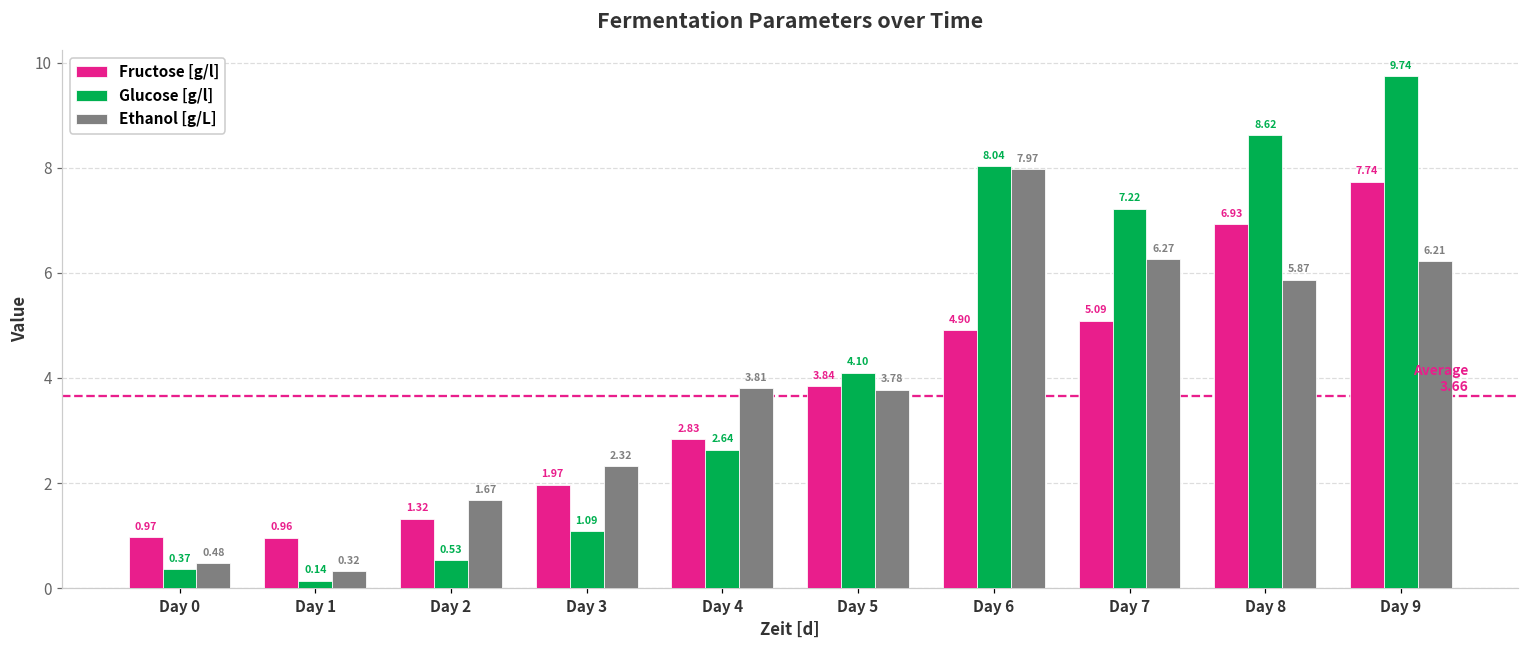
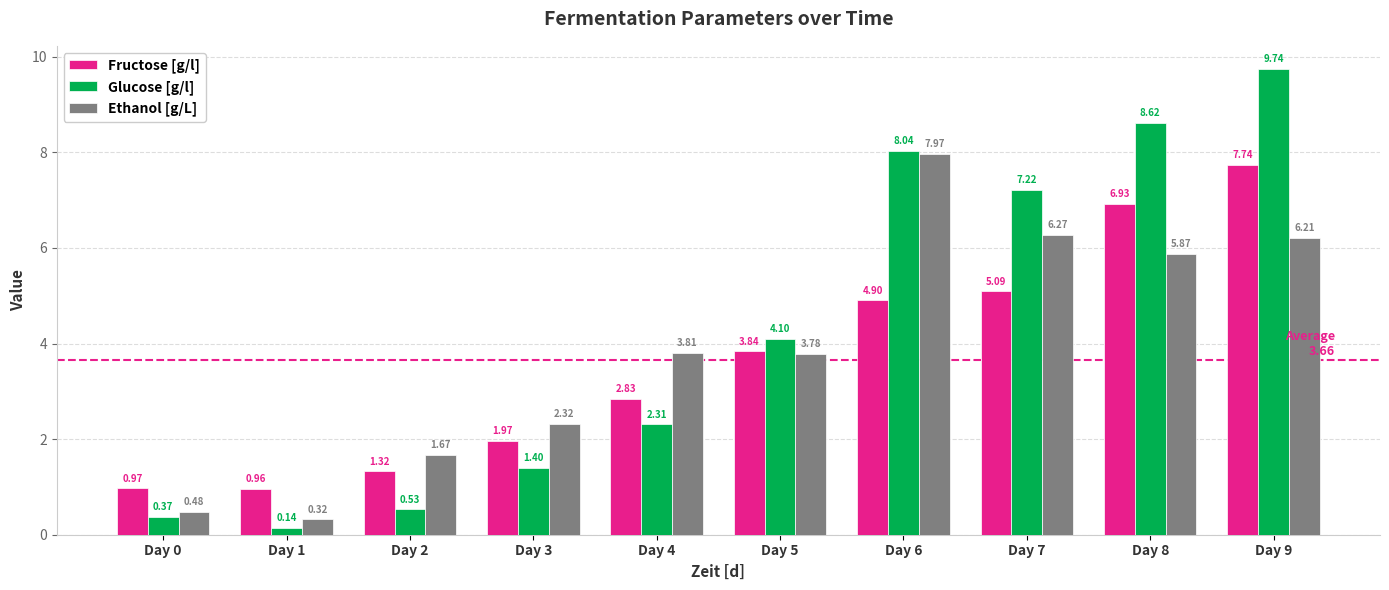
  {
    "Fructose [g/l]": {
      "Day 0": 0.97,
      "Day 1": 0.96,
      "Day 2": 1.32,
      "Day 3": 1.97,
      "Day 4": 2.83,
      "Day 5": 3.84,
      "Day 6": 4.90,
      "Day 7": 5.09,
      "Day 8": 6.93,
      "Day 9": 7.74
    },
    "Glucose [g/l]": {
      "Day 0": 0.37,
      "Day 1": 0.14,
      "Day 2": 0.53,
-     "Day 3": 1.09,
-     "Day 4": 2.64,
+     "Day 3": 1.40,
+     "Day 4": 2.31,
      "Day 5": 4.10,
      "Day 6": 8.04,
      "Day 7": 7.22,
      "Day 8": 8.62,
      "Day 9": 9.74
    },
    "Ethanol [g/L]": {
      "Day 0": 0.48,
      "Day 1": 0.32,
      "Day 2": 1.67,
      "Day 3": 2.32,
      "Day 4": 3.81,
      "Day 5": 3.78,
      "Day 6": 7.97,
      "Day 7": 6.27,
      "Day 8": 5.87,
      "Day 9": 6.21
    }
  }
